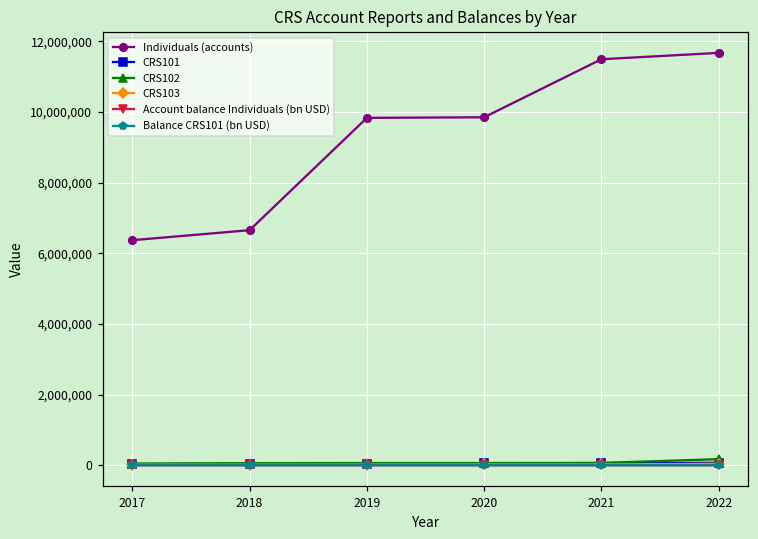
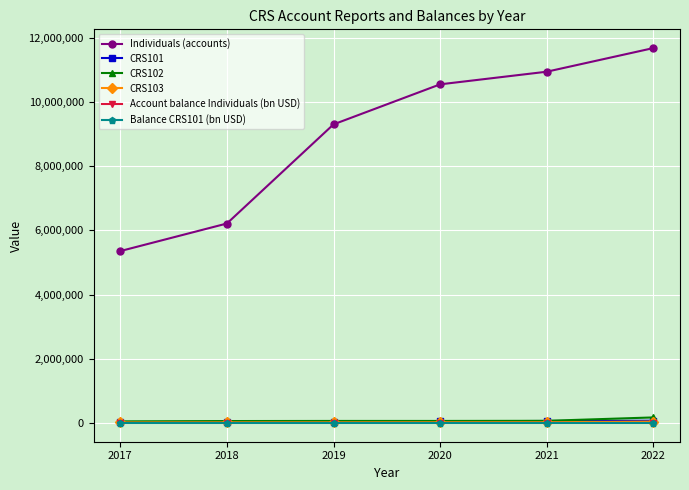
  {
    "Individuals (accounts)": {
-     "2017": "6,400,000",
-     "2018": "6,700,000",
-     "2019": "9,800,000",
-     "2020": "9,900,000",
-     "2021": "11,500,000",
+     "2017": "5,400,000",
+     "2018": "6,200,000",
+     "2019": "9,300,000",
+     "2020": "10,500,000",
+     "2021": "10,900,000",
      "2022": "11,700,000"
    },
    "CRS102": {
      "2022": "200,000"
    }
  }
